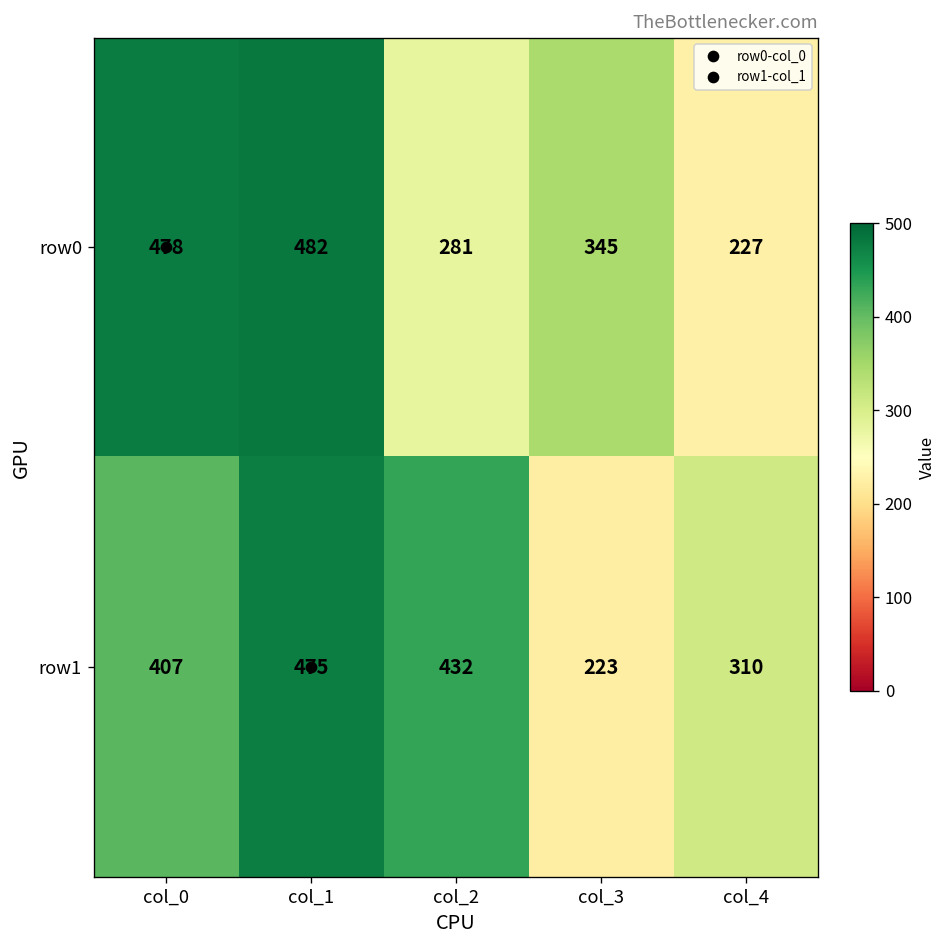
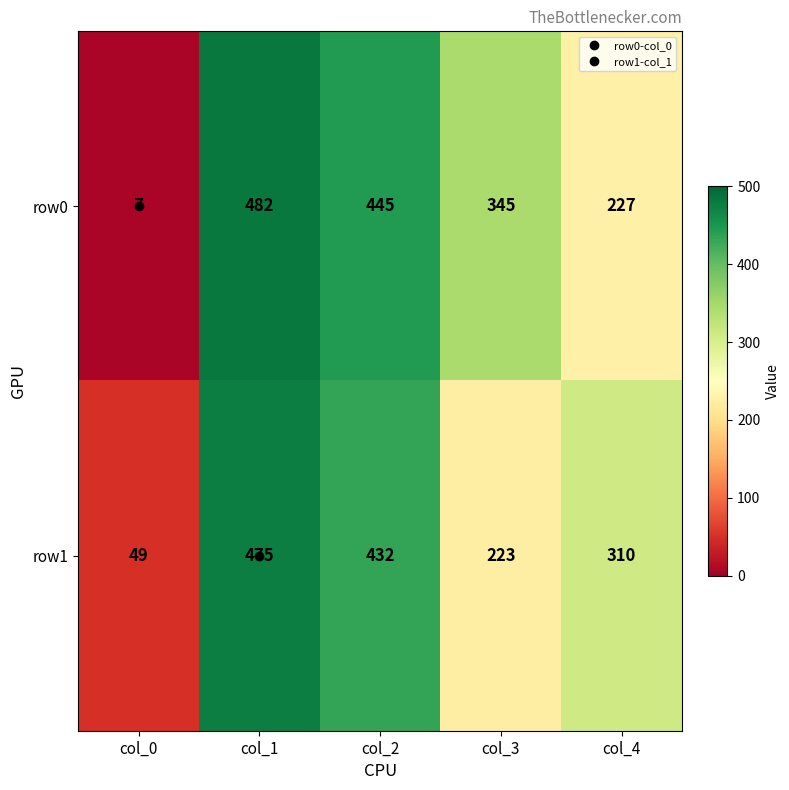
  {
    "row0": {
-     "col_0": 478,
+     "col_0": 7,
      "col_1": 482,
-     "col_2": 281,
+     "col_2": 445,
      "col_3": 345,
      "col_4": 227
    },
    "row1": {
-     "col_0": 407,
+     "col_0": 49,
      "col_2": 432,
      "col_3": 223,
      "col_4": 310
    }
  }
